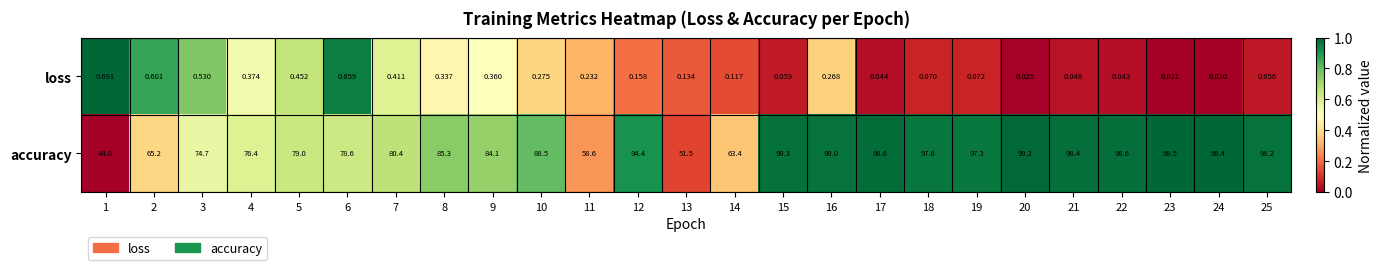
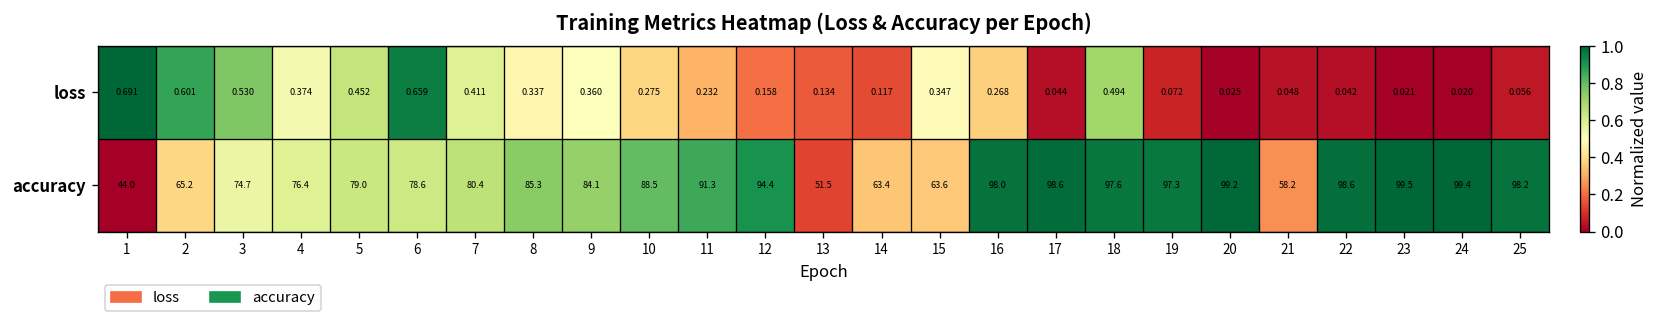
  {
    "loss": {
      "1": 0.691,
      "2": 0.601,
      "3": 0.530,
      "4": 0.374,
      "5": 0.452,
      "6": 0.659,
      "7": 0.411,
      "8": 0.337,
      "9": 0.360,
      "10": 0.275,
      "11": 0.232,
      "12": 0.158,
      "13": 0.134,
      "14": 0.117,
-     "15": 0.059,
+     "15": 0.347,
      "16": 0.268,
      "17": 0.044,
-     "18": 0.070,
+     "18": 0.494,
      "19": 0.072,
      "20": 0.025,
      "21": 0.048,
      "22": 0.042,
      "23": 0.021,
      "24": 0.020,
      "25": 0.056
    },
    "accuracy": {
      "1": 44.0,
      "2": 65.2,
      "3": 74.7,
      "4": 76.4,
      "5": 79.0,
      "6": 78.6,
      "7": 80.4,
      "8": 85.3,
      "9": 84.1,
      "10": 88.5,
-     "11": 58.6,
+     "11": 91.3,
      "12": 94.4,
      "13": 51.5,
      "14": 63.4,
-     "15": 98.3,
+     "15": 63.6,
      "16": 98.0,
      "17": 98.6,
      "18": 97.6,
      "19": 97.3,
      "20": 99.2,
-     "21": 98.4,
+     "21": 58.2,
      "22": 98.6,
      "23": 99.5,
      "24": 99.4,
      "25": 98.2
    }
  }
